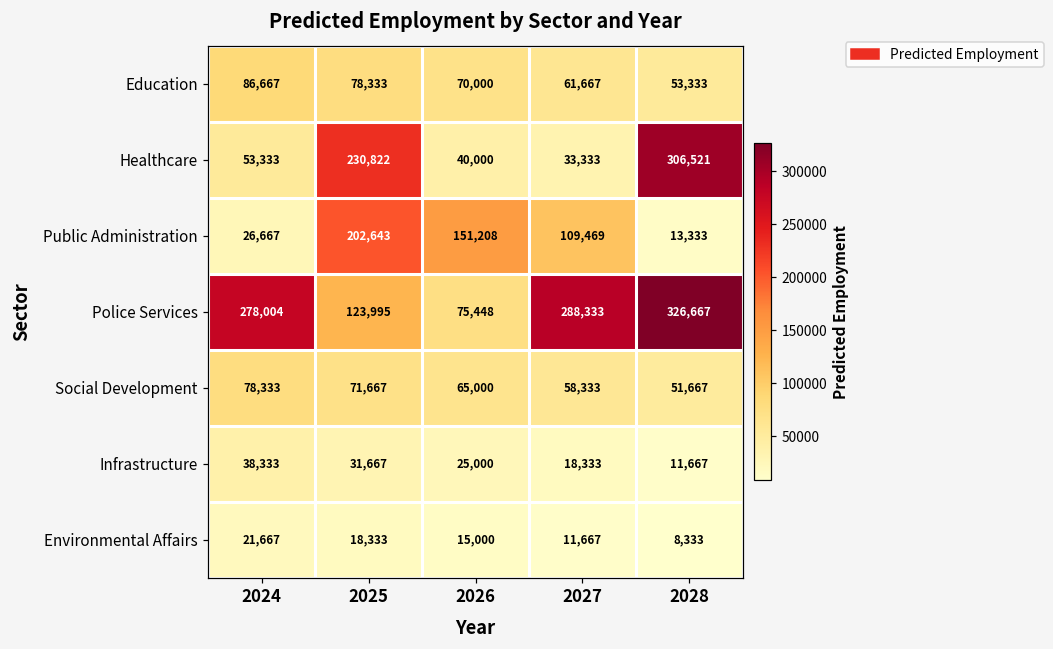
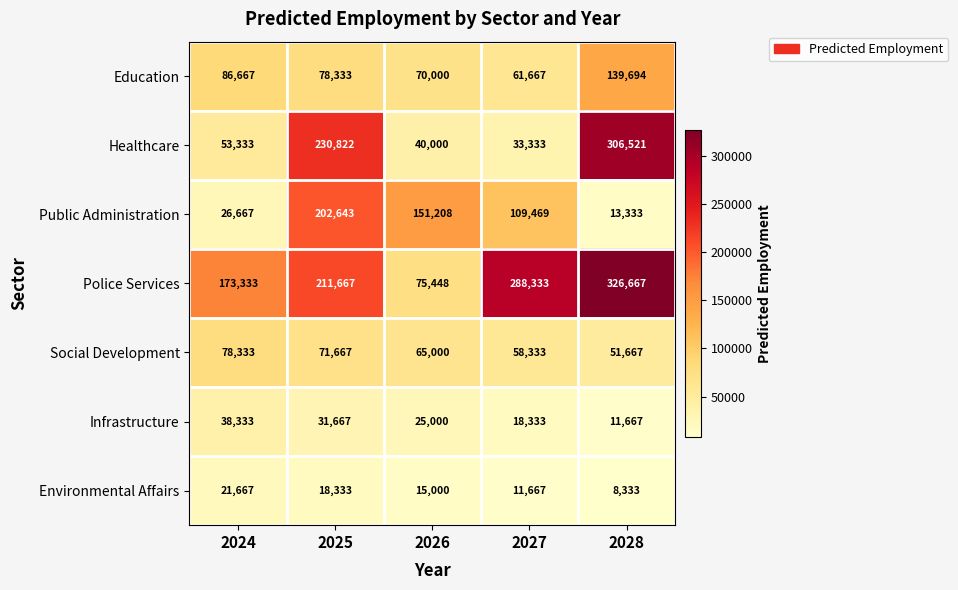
  {
    "Education": {
      "2024": "86,667",
      "2025": "78,333",
      "2026": "70,000",
      "2027": "61,667",
-     "2028": "53,333"
+     "2028": "139,694"
    },
    "Healthcare": {
      "2024": "53,333",
      "2025": "230,822",
      "2026": "40,000",
      "2027": "33,333",
      "2028": "306,521"
    },
    "Public Administration": {
      "2024": "26,667",
      "2025": "202,643",
      "2026": "151,208",
      "2027": "109,469",
      "2028": "13,333"
    },
    "Police Services": {
-     "2024": "278,004",
-     "2025": "123,995",
+     "2024": "173,333",
+     "2025": "211,667",
      "2026": "75,448",
      "2027": "288,333",
      "2028": "326,667"
    },
    "Social Development": {
      "2024": "78,333",
      "2025": "71,667",
      "2026": "65,000",
      "2027": "58,333",
      "2028": "51,667"
    },
    "Infrastructure": {
      "2024": "38,333",
      "2025": "31,667",
      "2026": "25,000",
      "2027": "18,333",
      "2028": "11,667"
    },
    "Environmental Affairs": {
      "2024": "21,667",
      "2025": "18,333",
      "2026": "15,000",
      "2027": "11,667",
      "2028": "8,333"
    }
  }
